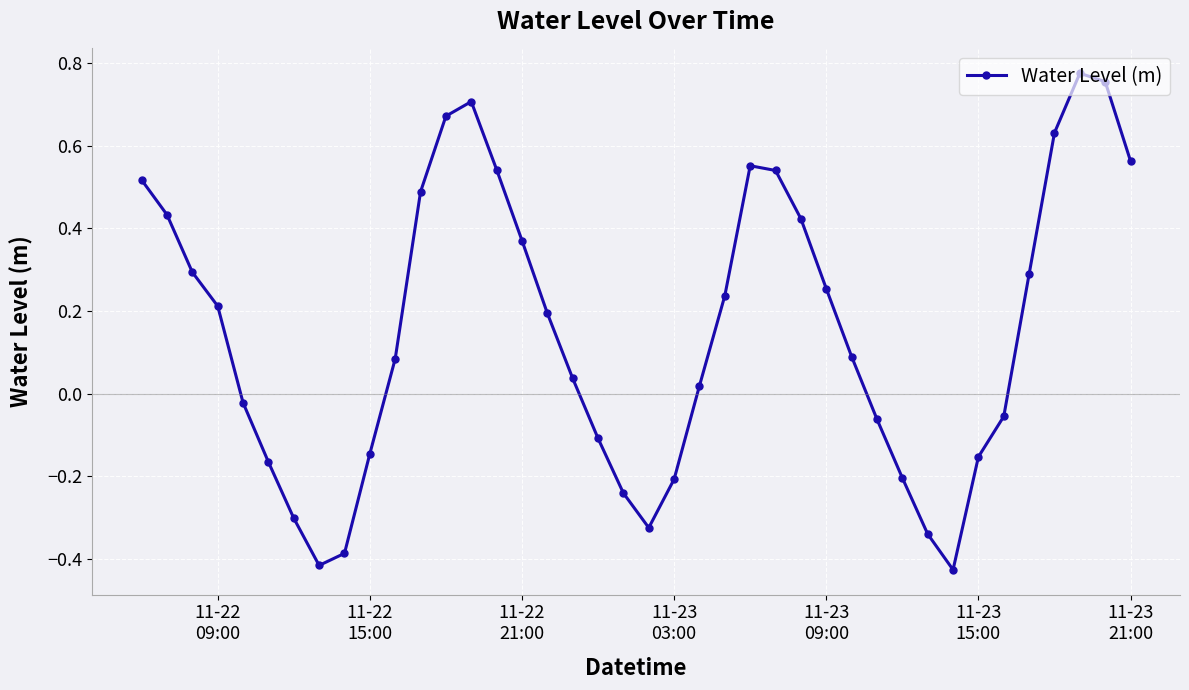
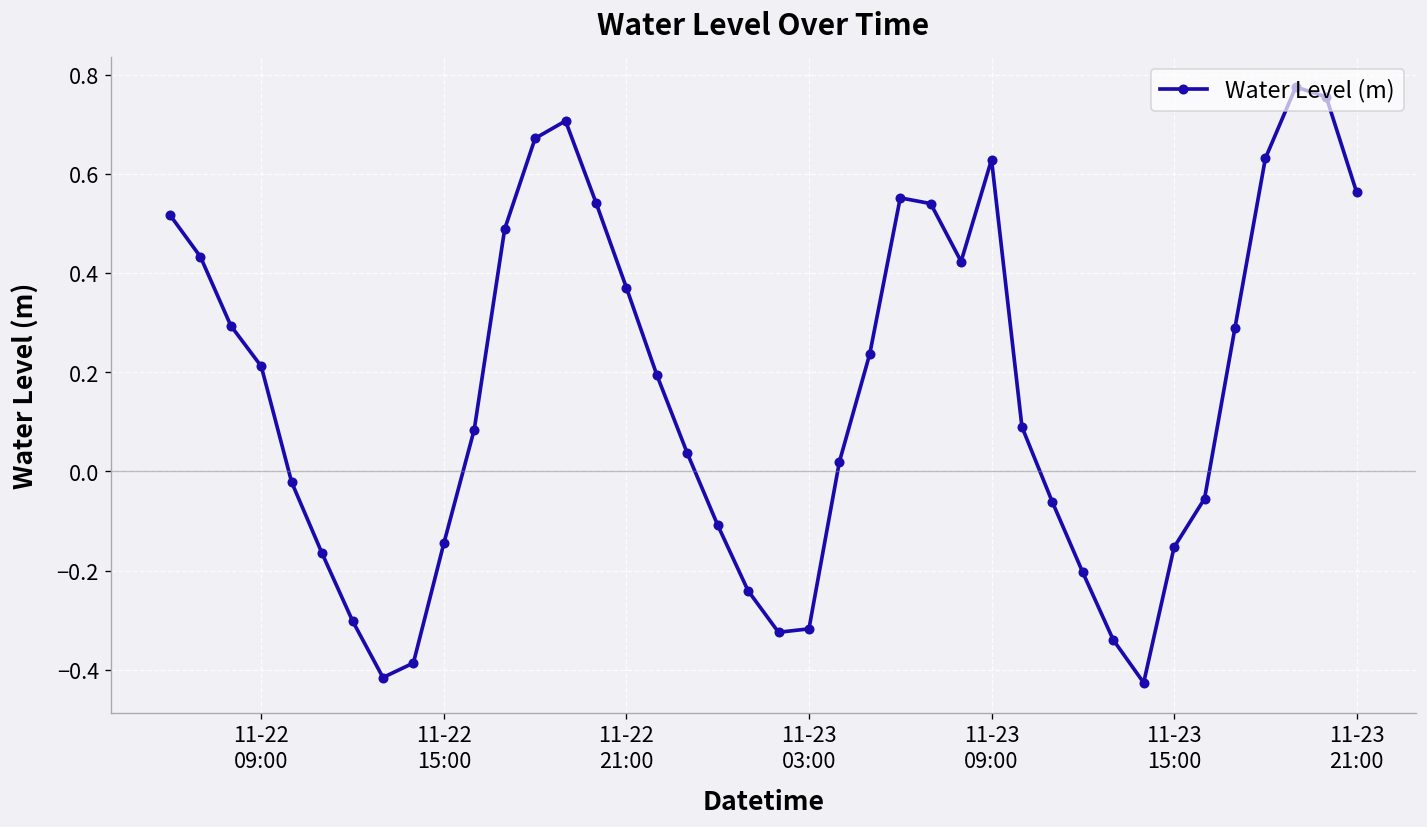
  {
    "11-22 09:00": 0.21,
    "11-22 15:00": -0.15,
    "11-22 21:00": 0.37,
-   "11-23 03:00": -0.21,
-   "11-23 09:00": 0.25,
+   "11-23 03:00": -0.32,
+   "11-23 09:00": 0.63,
    "11-23 15:00": -0.15,
    "11-23 21:00": 0.56
  }
